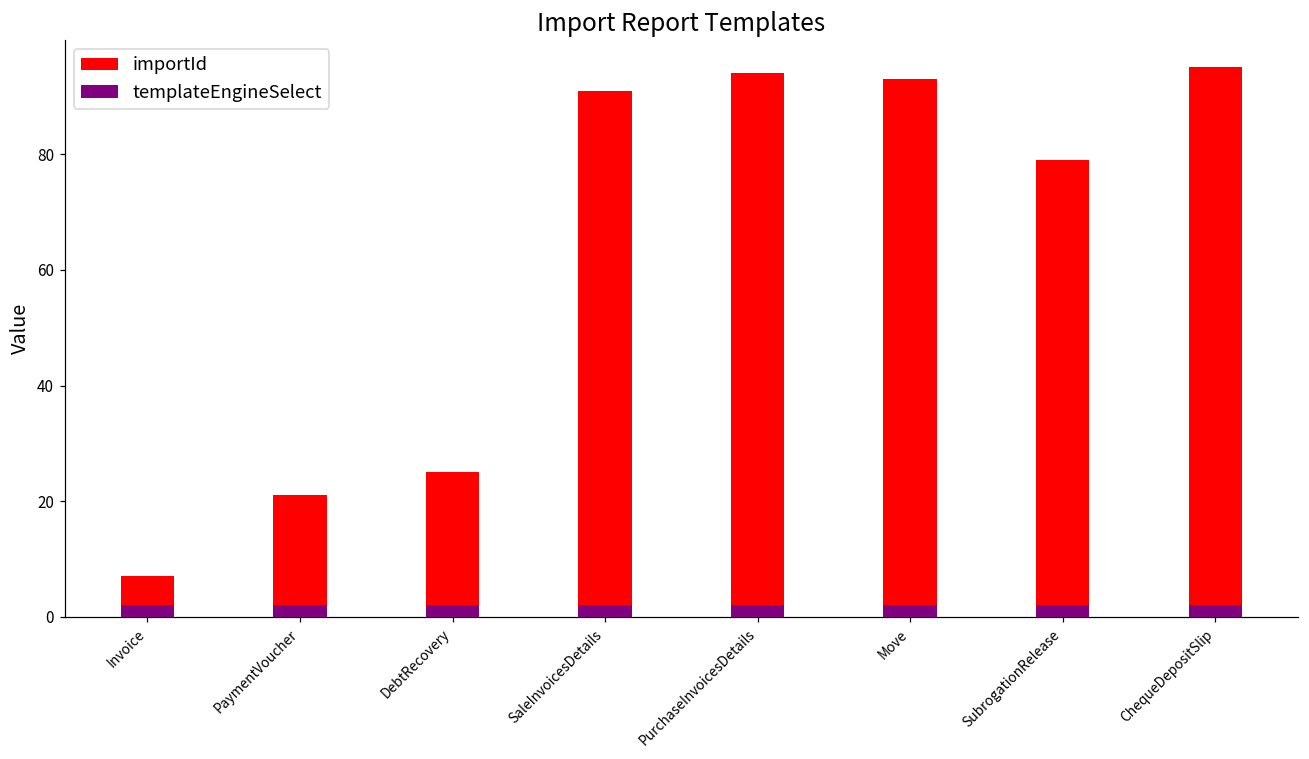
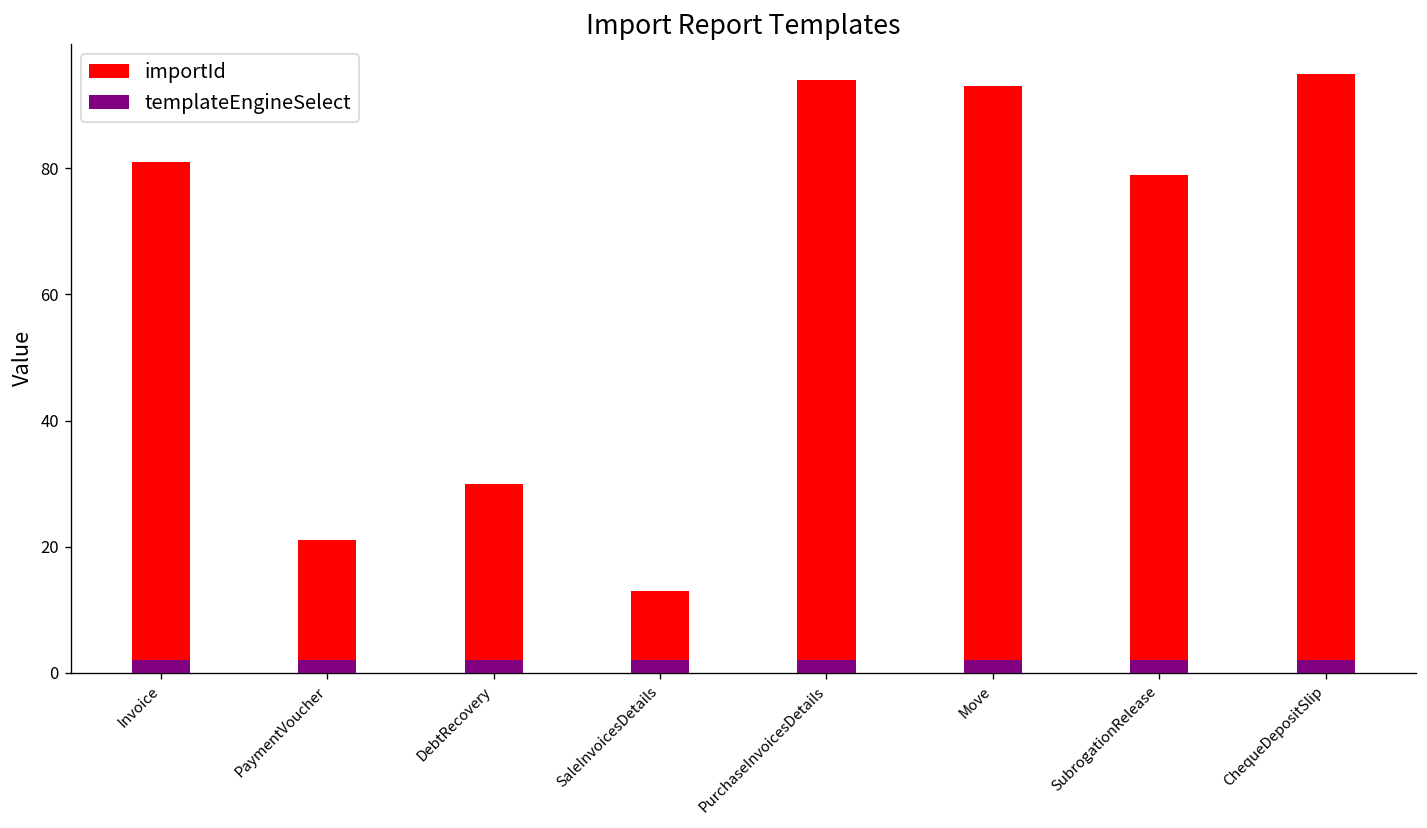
  {
    "importId": {
-     "Invoice": 7,
+     "Invoice": 81,
      "PaymentVoucher": 21,
-     "DebtRecovery": 25,
-     "SaleInvoicesDetails": 91,
+     "DebtRecovery": 30,
+     "SaleInvoicesDetails": 13,
      "PurchaseInvoicesDetails": 94,
      "Move": 93,
      "SubrogationRelease": 79,
      "ChequeDepositSlip": 95
    }
  }
